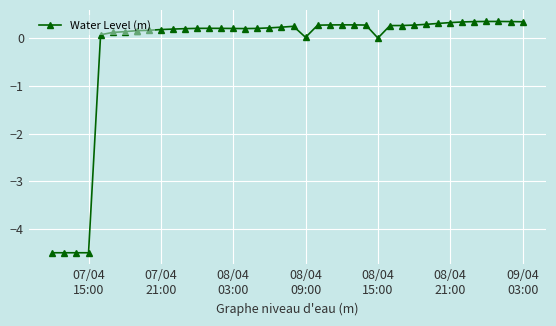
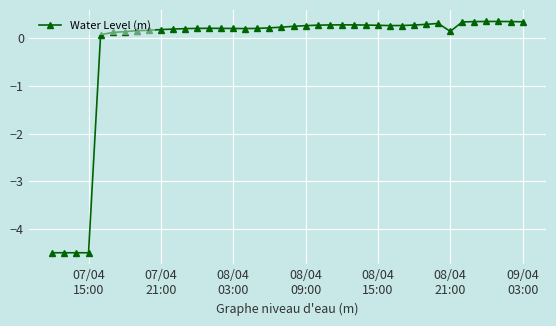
  {
    "07/04 15:00": -4.5,
    "07/04 21:00": 0.2,
    "08/04 03:00": 0.2,
-   "08/04 09:00": 0.0,
-   "08/04 15:00": 0.0,
-   "08/04 21:00": 0.3,
+   "08/04 09:00": 0.3,
+   "08/04 15:00": 0.3,
+   "08/04 21:00": 0.1,
    "09/04 03:00": 0.3
  }
